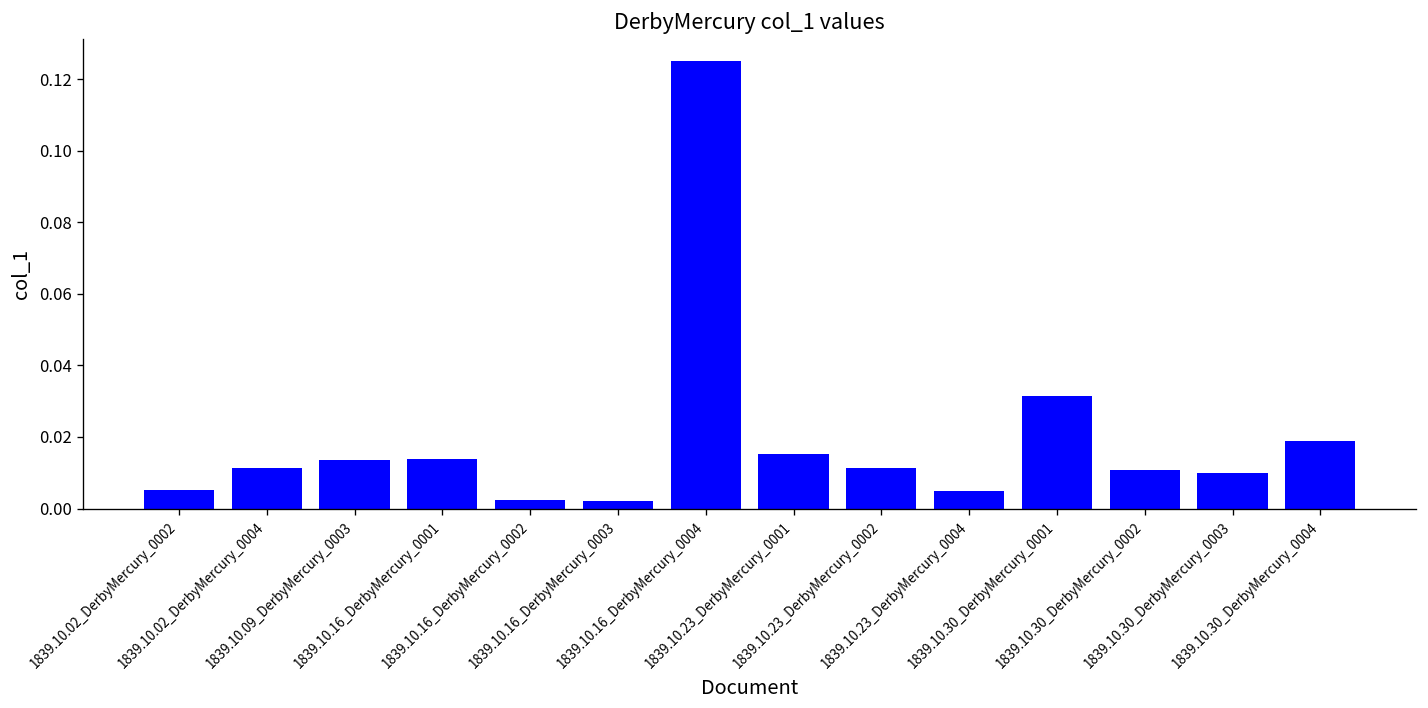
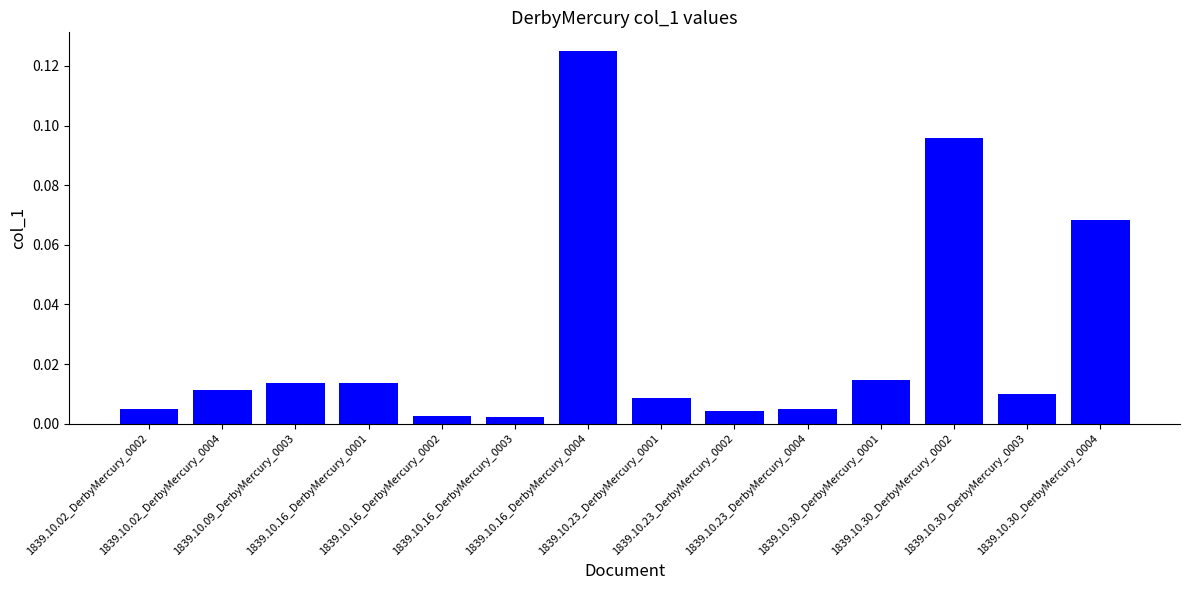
  {
    "1839.10.02_DerbyMercury_0002": 0.005,
    "1839.10.02_DerbyMercury_0004": 0.011,
    "1839.10.09_DerbyMercury_0003": 0.014,
    "1839.10.16_DerbyMercury_0001": 0.014,
    "1839.10.16_DerbyMercury_0002": 0.002,
    "1839.10.16_DerbyMercury_0003": 0.002,
    "1839.10.16_DerbyMercury_0004": 0.125,
-   "1839.10.23_DerbyMercury_0001": 0.015,
-   "1839.10.23_DerbyMercury_0002": 0.011,
+   "1839.10.23_DerbyMercury_0001": 0.009,
+   "1839.10.23_DerbyMercury_0002": 0.004,
    "1839.10.23_DerbyMercury_0004": 0.005,
-   "1839.10.30_DerbyMercury_0001": 0.031,
-   "1839.10.30_DerbyMercury_0002": 0.011,
+   "1839.10.30_DerbyMercury_0001": 0.015,
+   "1839.10.30_DerbyMercury_0002": 0.096,
    "1839.10.30_DerbyMercury_0003": 0.010,
-   "1839.10.30_DerbyMercury_0004": 0.019
+   "1839.10.30_DerbyMercury_0004": 0.068
  }
